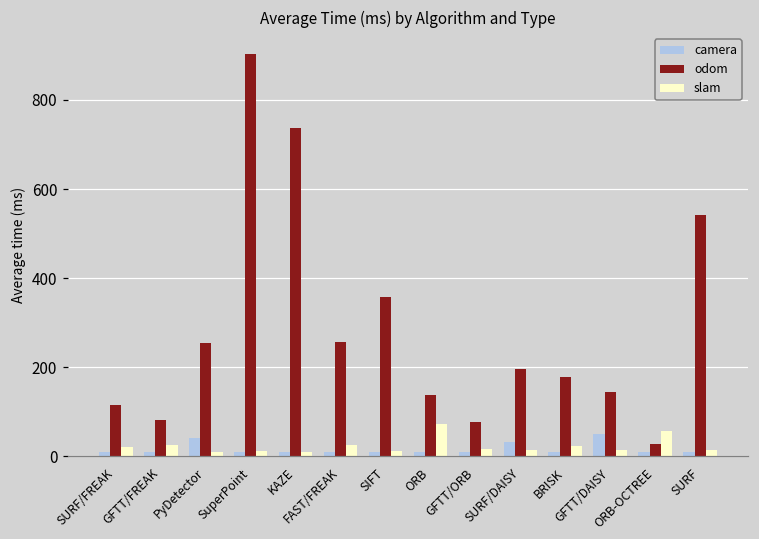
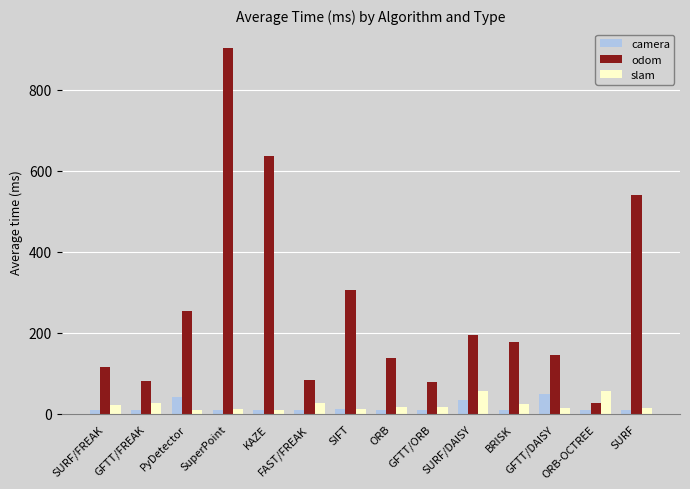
  {
    "camera": {
      "SURF/FREAK": 10,
      "GFTT/FREAK": 10,
      "PyDetector": 40,
      "SuperPoint": 10,
      "KAZE": 10,
      "FAST/FREAK": 10,
      "SIFT": 10,
      "ORB": 10,
      "GFTT/ORB": 10,
      "SURF/DAISY": 30,
      "BRISK": 10,
      "GFTT/DAISY": 50,
      "ORB-OCTREE": 10,
      "SURF": 10
    },
    "odom": {
      "SURF/FREAK": 120,
      "GFTT/FREAK": 80,
      "PyDetector": 250,
      "SuperPoint": 900,
-     "KAZE": 740,
-     "FAST/FREAK": 260,
-     "SIFT": 360,
+     "KAZE": 640,
+     "FAST/FREAK": 80,
+     "SIFT": 310,
      "ORB": 140,
      "GFTT/ORB": 80,
      "SURF/DAISY": 200,
      "BRISK": 180,
      "GFTT/DAISY": 150,
      "ORB-OCTREE": 30,
      "SURF": 540
    },
    "slam": {
      "SURF/FREAK": 20,
      "GFTT/FREAK": 30,
      "PyDetector": 10,
      "SuperPoint": 10,
      "KAZE": 10,
      "FAST/FREAK": 30,
      "SIFT": 10,
-     "ORB": 70,
+     "ORB": 20,
      "GFTT/ORB": 20,
-     "SURF/DAISY": 10,
+     "SURF/DAISY": 60,
      "BRISK": 20,
      "GFTT/DAISY": 10,
      "ORB-OCTREE": 60,
      "SURF": 20
    }
  }
